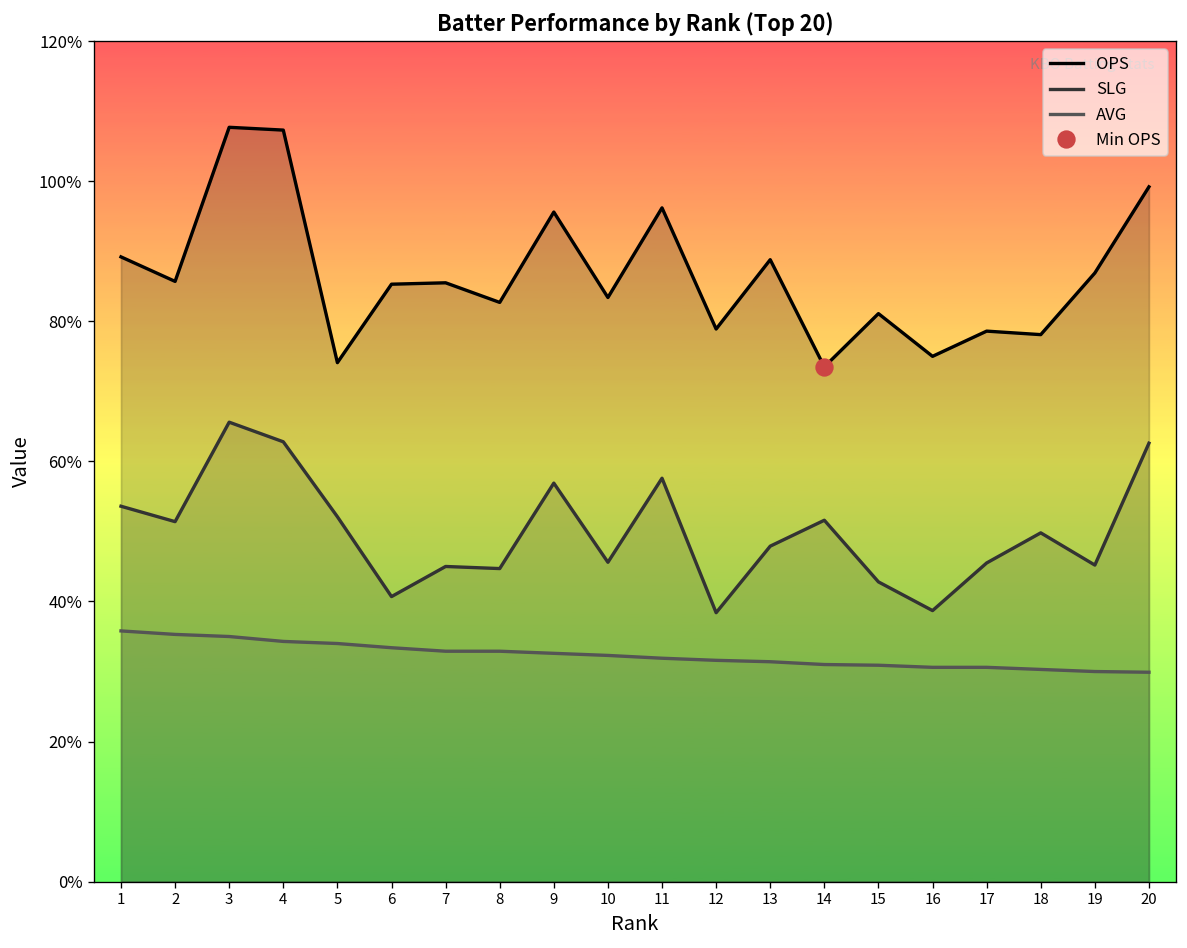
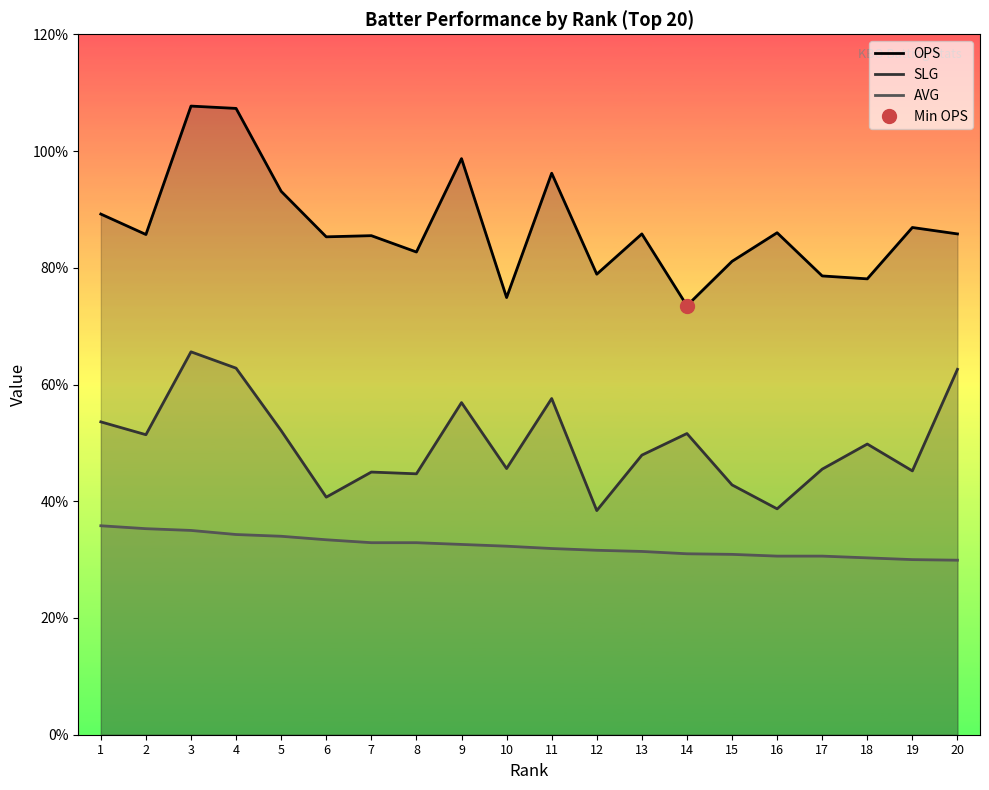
  {
    "OPS": {
      "1": "89%",
      "2": "86%",
      "3": "108%",
      "4": "107%",
-     "5": "74%",
+     "5": "93%",
      "6": "85%",
      "7": "86%",
      "8": "83%",
-     "9": "96%",
-     "10": "83%",
+     "9": "99%",
+     "10": "75%",
      "11": "96%",
      "12": "79%",
-     "13": "89%",
+     "13": "86%",
      "15": "81%",
-     "16": "75%",
+     "16": "86%",
      "17": "79%",
      "18": "78%",
      "19": "87%",
-     "20": "99%"
+     "20": "86%"
    }
  }
